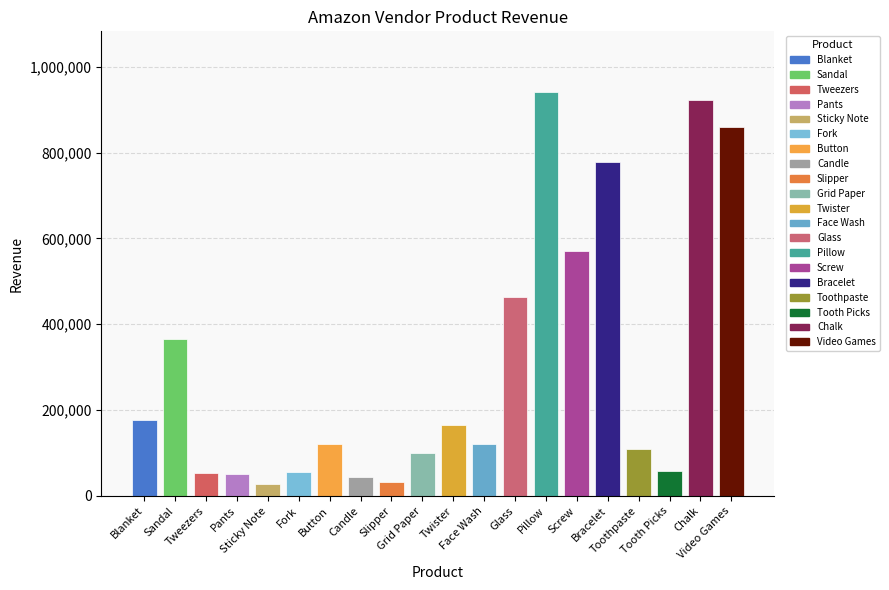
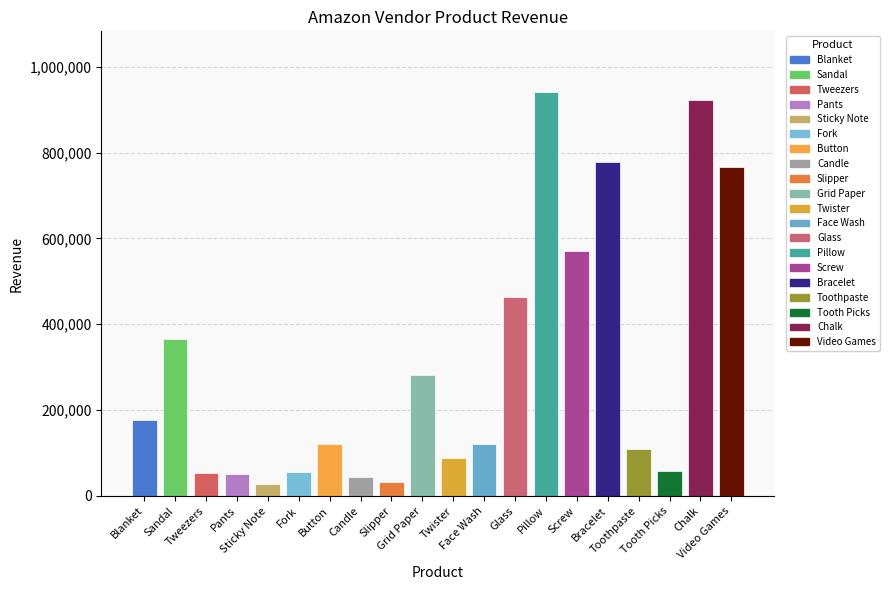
  {
    "Blanket": "180,000",
    "Sandal": "370,000",
    "Tweezers": "50,000",
    "Pants": "50,000",
    "Sticky Note": "30,000",
    "Fork": "50,000",
    "Button": "120,000",
    "Candle": "40,000",
    "Slipper": "30,000",
-   "Grid Paper": "100,000",
-   "Twister": "170,000",
+   "Grid Paper": "280,000",
+   "Twister": "90,000",
    "Face Wash": "120,000",
    "Glass": "460,000",
    "Pillow": "940,000",
    "Screw": "570,000",
    "Bracelet": "780,000",
    "Toothpaste": "110,000",
    "Tooth Picks": "60,000",
    "Chalk": "920,000",
-   "Video Games": "860,000"
+   "Video Games": "770,000"
  }
